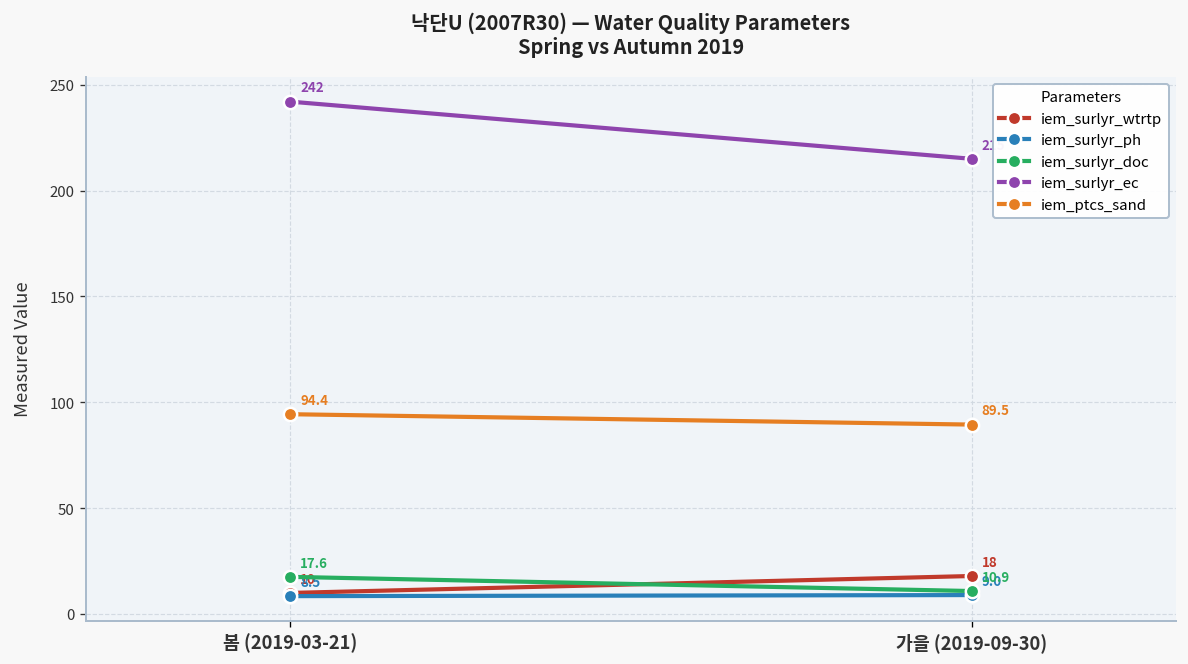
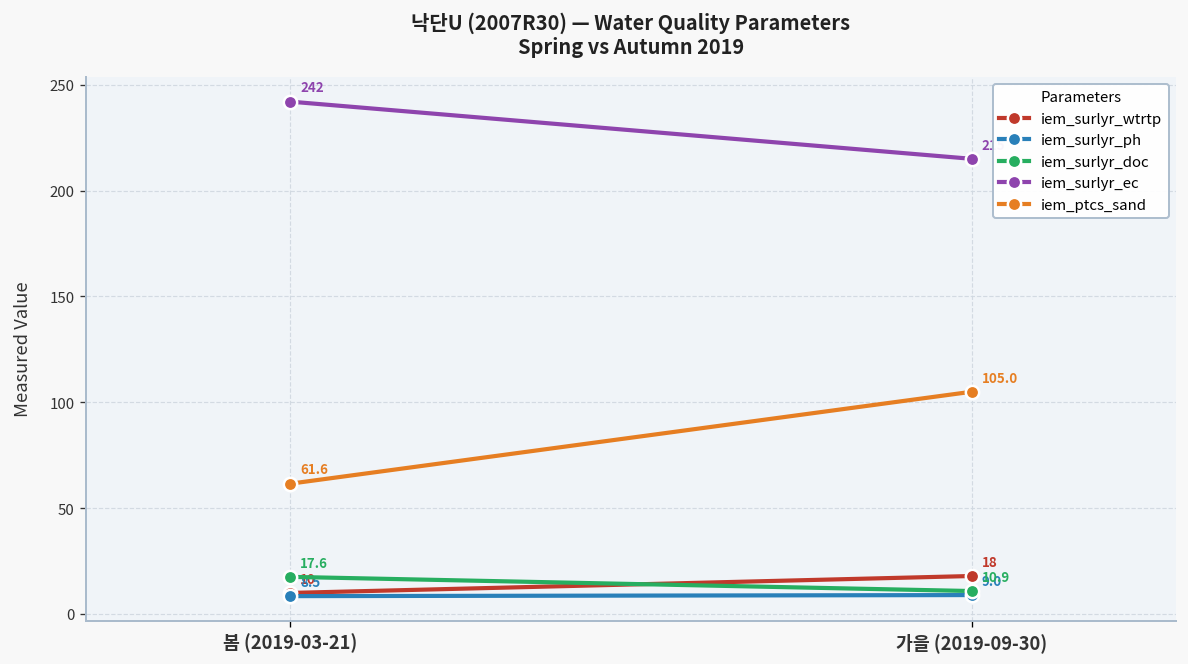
  {
    "iem_surlyr_wtrtp": {
      "가을 (2019-09-30)": 18
    },
    "iem_surlyr_doc": {
      "봄 (2019-03-21)": 17.6
    },
    "iem_surlyr_ec": {
      "봄 (2019-03-21)": 242
    },
    "iem_ptcs_sand": {
-     "봄 (2019-03-21)": 94.4,
-     "가을 (2019-09-30)": 89.5
+     "봄 (2019-03-21)": 61.6,
+     "가을 (2019-09-30)": 105.0
    }
  }
